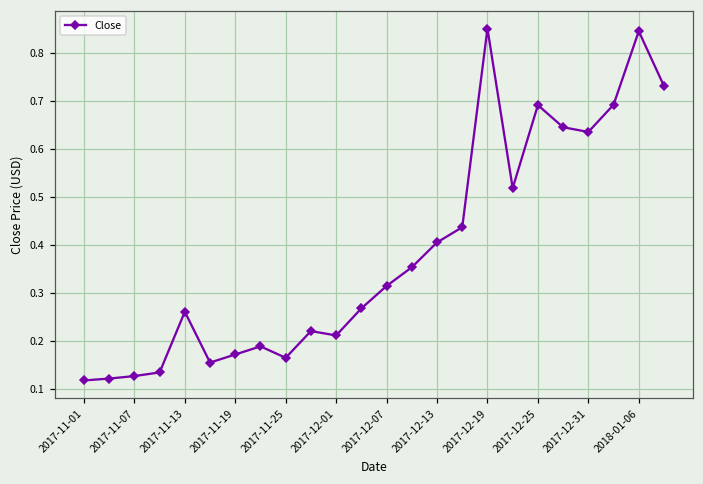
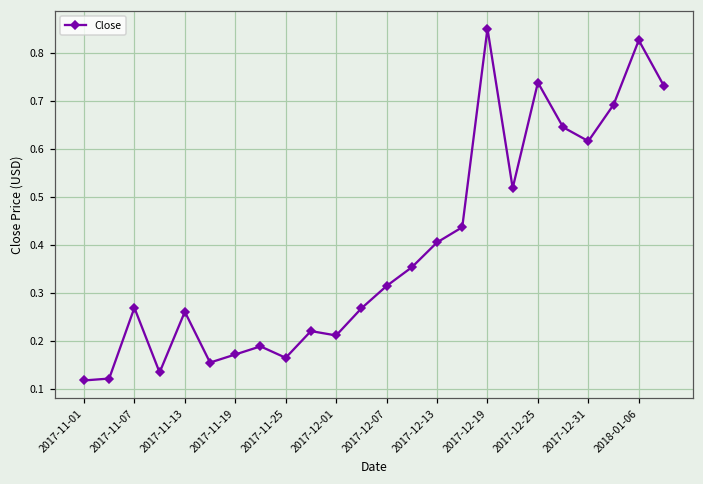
  {
    "2017-11-01": 0.12,
-   "2017-11-07": 0.13,
+   "2017-11-07": 0.27,
    "2017-11-13": 0.26,
    "2017-11-19": 0.17,
    "2017-11-25": 0.17,
    "2017-12-01": 0.21,
    "2017-12-07": 0.31,
    "2017-12-13": 0.41,
    "2017-12-19": 0.85,
-   "2017-12-25": 0.69,
-   "2017-12-31": 0.64,
-   "2018-01-06": 0.84
+   "2017-12-25": 0.74,
+   "2017-12-31": 0.62,
+   "2018-01-06": 0.83
  }
